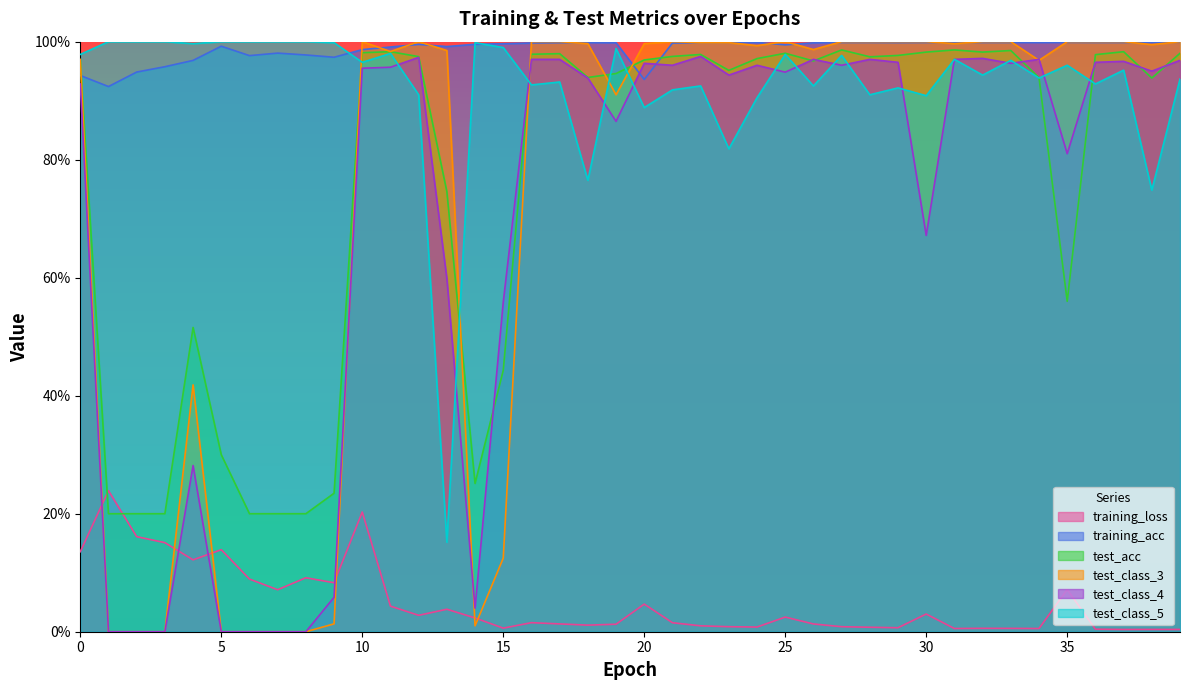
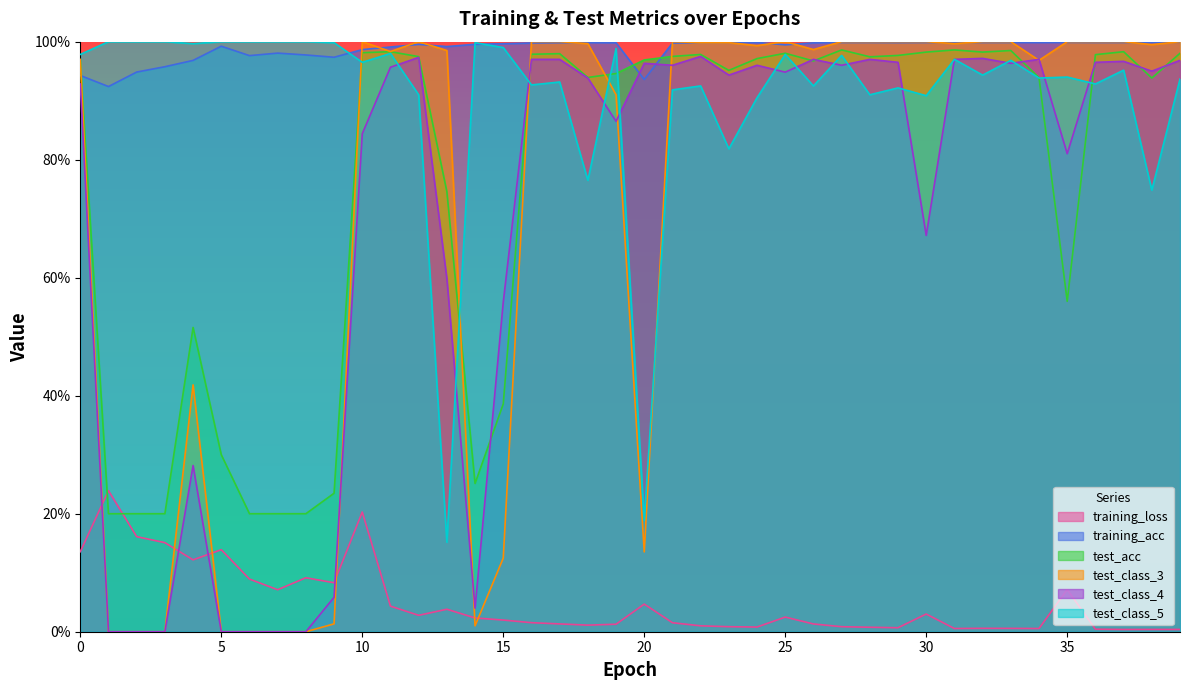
  {
    "training_loss": {
      "0": "14%",
      "5": "14%",
      "10": "20%",
-     "15": "1%",
+     "15": "2%",
      "20": "5%",
      "25": "2%",
      "30": "3%"
    },
    "training_acc": {
      "0": "94%",
      "5": "99%",
      "10": "99%",
      "15": "100%",
      "20": "94%",
      "25": "99%"
    },
    "test_acc": {
      "5": "30%",
      "10": "98%",
-     "15": "44%",
+     "15": "39%",
      "20": "97%",
      "30": "98%",
      "35": "56%"
    },
    "test_class_3": {
      "10": "100%",
      "15": "12%",
-     "20": "100%",
+     "20": "14%",
      "25": "100%"
    },
    "test_class_4": {
      "0": "93%",
-     "10": "96%",
+     "10": "84%",
      "15": "56%",
      "20": "96%",
      "25": "95%",
      "30": "67%",
      "35": "81%"
    },
    "test_class_5": {
      "0": "98%",
      "5": "100%",
      "10": "97%",
      "15": "99%",
-     "20": "89%",
+     "20": "19%",
      "30": "91%",
-     "35": "96%"
+     "35": "94%"
    }
  }
